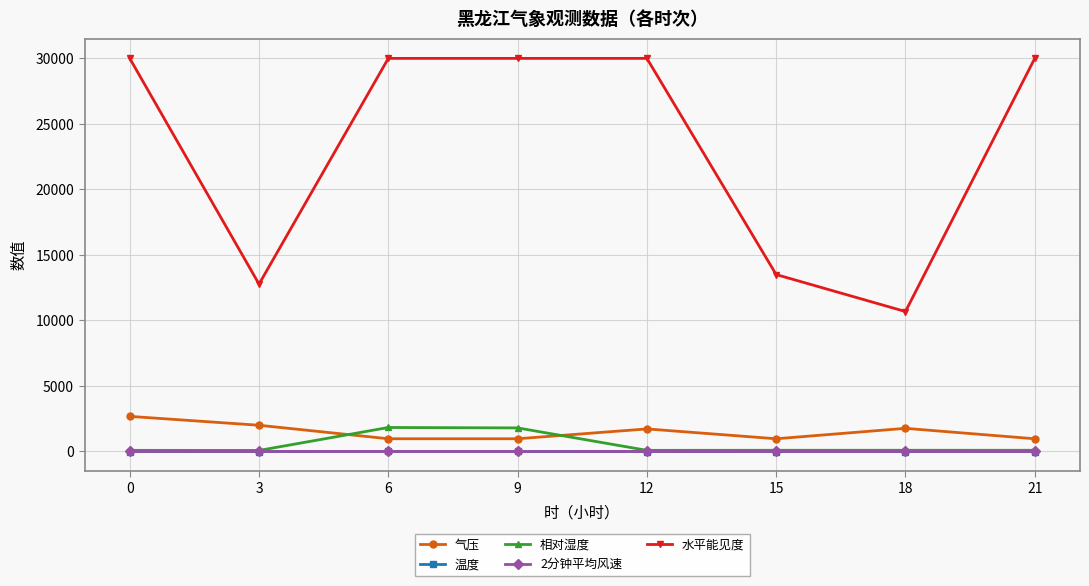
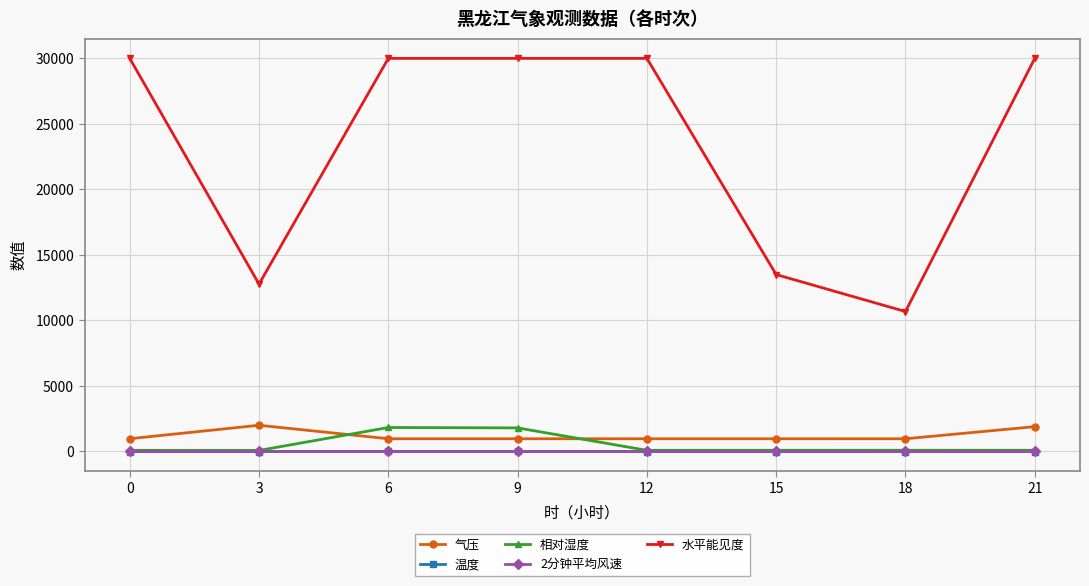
  {
    "气压": {
-     "0": 2700,
+     "0": 1000,
      "3": 2000,
      "6": 1000,
      "9": 1000,
-     "12": 1700,
+     "12": 1000,
      "15": 1000,
-     "18": 1800,
-     "21": 1000
+     "18": 1000,
+     "21": 1900
    },
    "2分钟平均风速": {
      "6": 0,
      "9": 0
    },
    "相对湿度": {
      "6": 1800,
      "9": 1800
    },
    "水平能见度": {
      "0": 30000,
      "3": 12800,
      "6": 30000,
      "9": 30000,
      "12": 30000,
      "15": 13500,
      "18": 10700,
      "21": 30000
    }
  }
